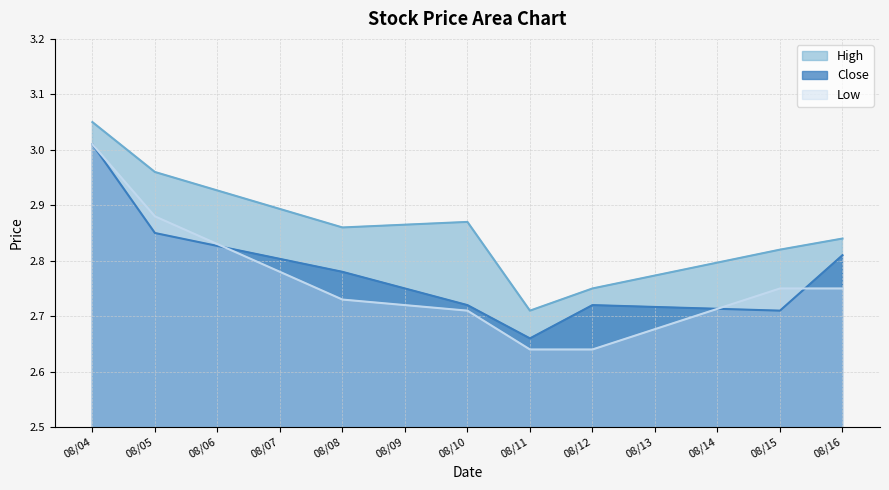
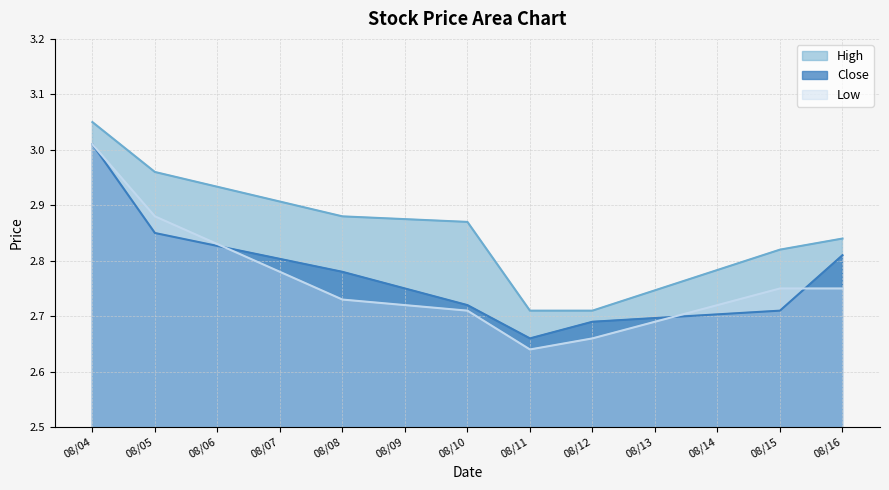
  {
    "High": {
      "08/04": 3.05,
      "08/05": 2.96,
-     "08/08": 2.86,
+     "08/08": 2.88,
      "08/10": 2.87,
      "08/11": 2.71,
-     "08/12": 2.75,
+     "08/12": 2.71,
      "08/15": 2.82,
      "08/16": 2.84
    },
    "Close": {
      "08/05": 2.85,
      "08/08": 2.78,
      "08/10": 2.72,
      "08/11": 2.66,
-     "08/12": 2.72,
+     "08/12": 2.69,
      "08/15": 2.71,
      "08/16": 2.81
    },
    "Low": {
      "08/05": 2.88,
      "08/08": 2.73,
      "08/10": 2.71,
      "08/11": 2.64,
-     "08/12": 2.64,
+     "08/12": 2.66,
      "08/15": 2.75,
      "08/16": 2.75
    }
  }
